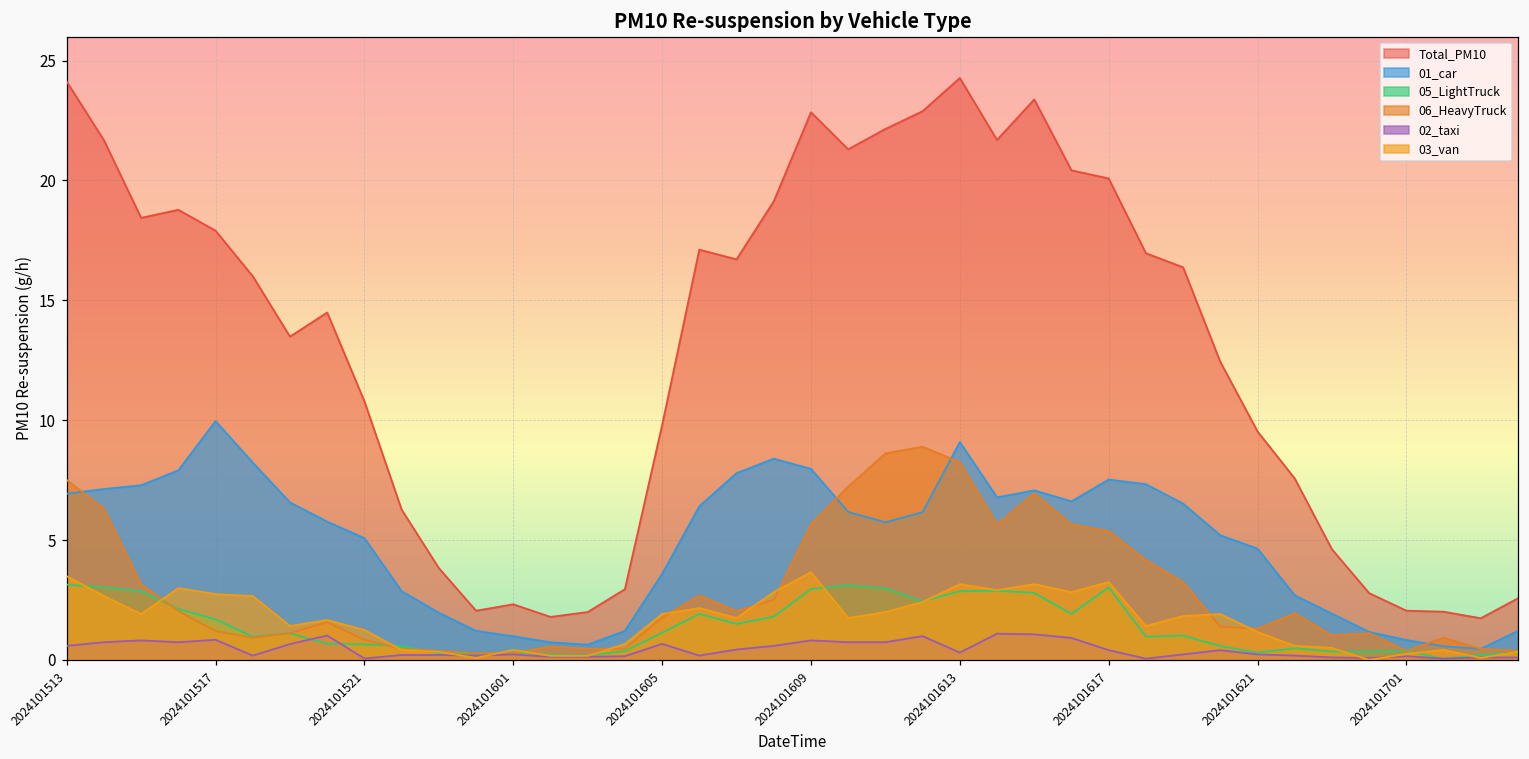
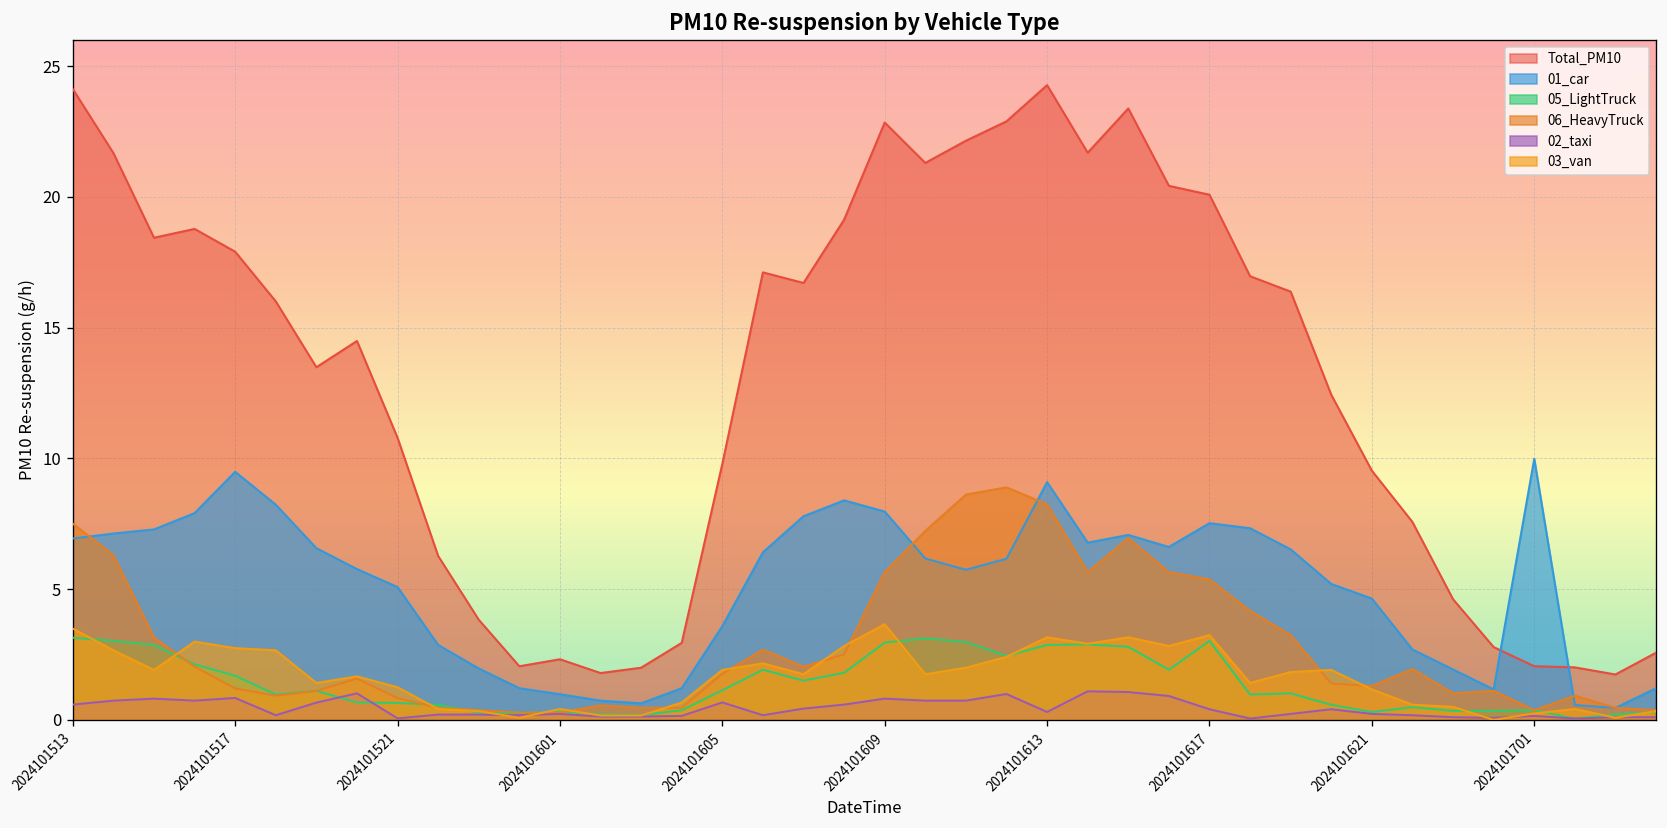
  {
    "01_car": {
      "2024101513": 6.9,
-     "2024101517": 10.0,
+     "2024101517": 9.5,
      "2024101521": 5.1,
      "2024101601": 1.0,
      "2024101605": 3.6,
      "2024101609": 8.0,
      "2024101613": 9.1,
      "2024101617": 7.5,
      "2024101621": 4.6,
-     "2024101701": 0.8
+     "2024101701": 10.0
    },
    "05_LightTruck": {
      "2024101513": 3.1,
      "2024101517": 1.7,
      "2024101521": 0.6,
      "2024101605": 1.1,
      "2024101609": 3.0,
      "2024101613": 2.9,
      "2024101617": 3.0
    },
    "02_taxi": {
      "2024101513": 0.6,
      "2024101517": 0.8,
      "2024101521": 0.1,
      "2024101605": 0.7,
      "2024101609": 0.8,
      "2024101613": 0.3,
      "2024101617": 0.4
    }
  }
